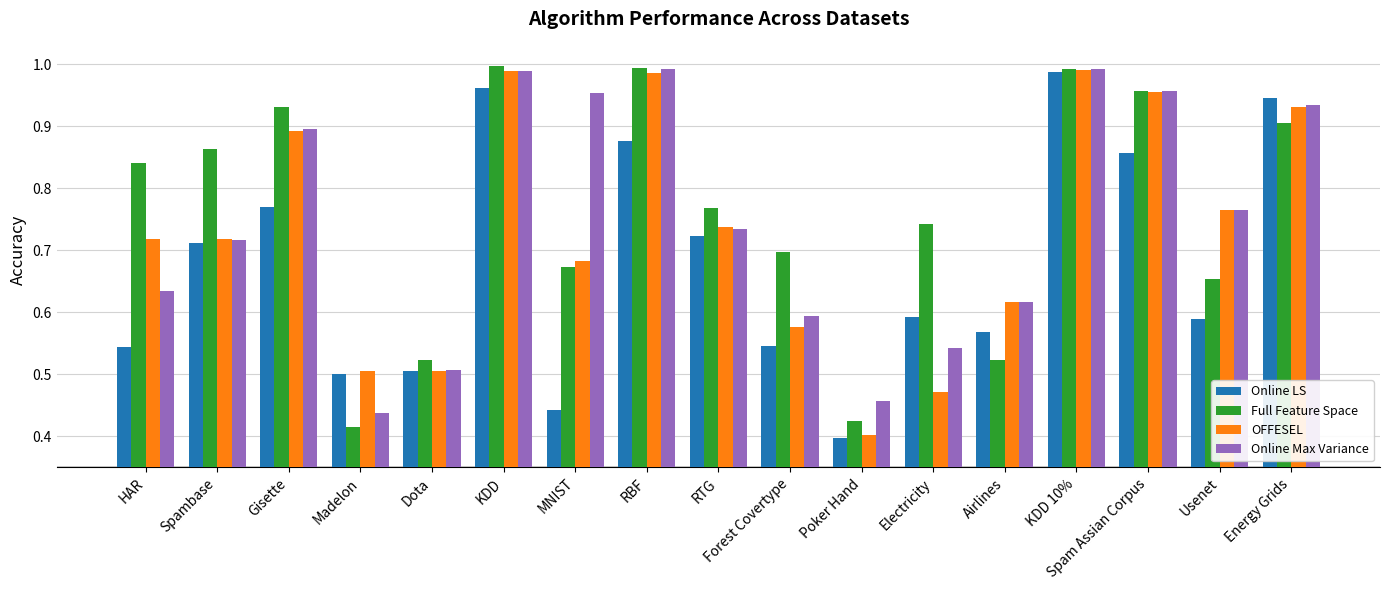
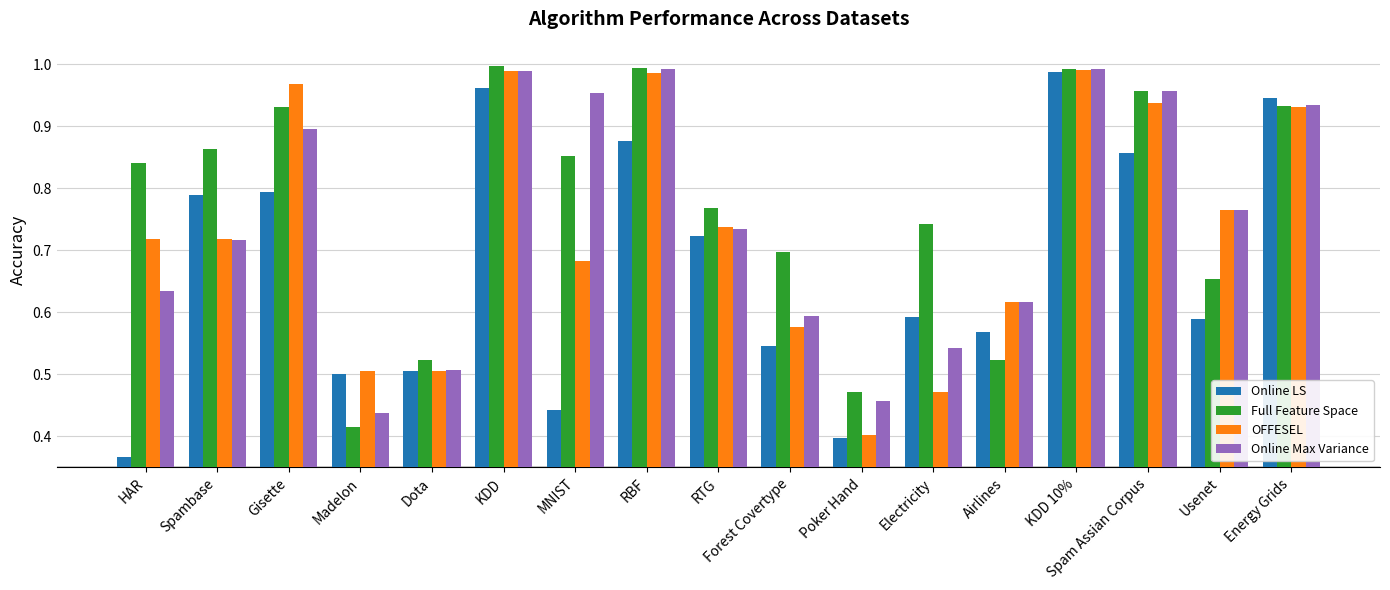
  {
    "Online LS": {
-     "HAR": 0.54,
-     "Spambase": 0.71,
-     "Gisette": 0.77,
+     "HAR": 0.37,
+     "Spambase": 0.79,
+     "Gisette": 0.79,
      "Madelon": 0.50,
      "Dota": 0.51,
      "KDD": 0.96,
      "MNIST": 0.44,
      "RBF": 0.88,
      "RTG": 0.72,
      "Forest Covertype": 0.55,
      "Poker Hand": 0.40,
      "Electricity": 0.59,
      "Airlines": 0.57,
      "KDD 10%": 0.99,
      "Spam Assian Corpus": 0.86,
      "Usenet": 0.59,
      "Energy Grids": 0.95
    },
    "Full Feature Space": {
      "HAR": 0.84,
      "Spambase": 0.86,
      "Gisette": 0.93,
      "Madelon": 0.42,
      "Dota": 0.52,
      "KDD": 1.00,
-     "MNIST": 0.67,
+     "MNIST": 0.85,
      "RBF": 0.99,
      "RTG": 0.77,
      "Forest Covertype": 0.70,
-     "Poker Hand": 0.42,
+     "Poker Hand": 0.47,
      "Electricity": 0.74,
      "Airlines": 0.52,
      "KDD 10%": 0.99,
      "Spam Assian Corpus": 0.96,
      "Usenet": 0.65,
-     "Energy Grids": 0.91
+     "Energy Grids": 0.93
    },
    "OFFESEL": {
      "HAR": 0.72,
      "Spambase": 0.72,
-     "Gisette": 0.89,
+     "Gisette": 0.97,
      "Madelon": 0.51,
      "Dota": 0.51,
      "KDD": 0.99,
      "MNIST": 0.68,
      "RBF": 0.99,
      "RTG": 0.74,
      "Forest Covertype": 0.58,
      "Poker Hand": 0.40,
      "Electricity": 0.47,
      "Airlines": 0.62,
      "KDD 10%": 0.99,
-     "Spam Assian Corpus": 0.96,
+     "Spam Assian Corpus": 0.94,
      "Usenet": 0.77,
      "Energy Grids": 0.93
    },
    "Online Max Variance": {
      "HAR": 0.64,
      "Spambase": 0.72,
      "Gisette": 0.90,
      "Madelon": 0.44,
      "Dota": 0.51,
      "KDD": 0.99,
      "MNIST": 0.95,
      "RBF": 0.99,
      "RTG": 0.74,
      "Forest Covertype": 0.59,
      "Poker Hand": 0.46,
      "Electricity": 0.54,
      "Airlines": 0.62,
      "KDD 10%": 0.99,
      "Spam Assian Corpus": 0.96,
      "Usenet": 0.77,
      "Energy Grids": 0.94
    }
  }
